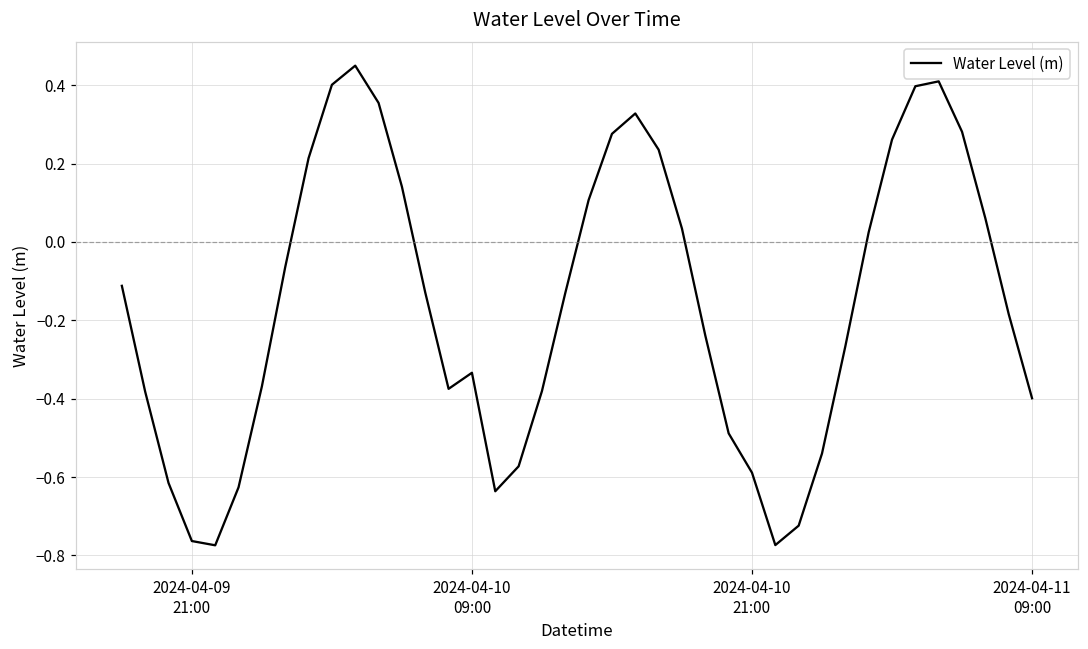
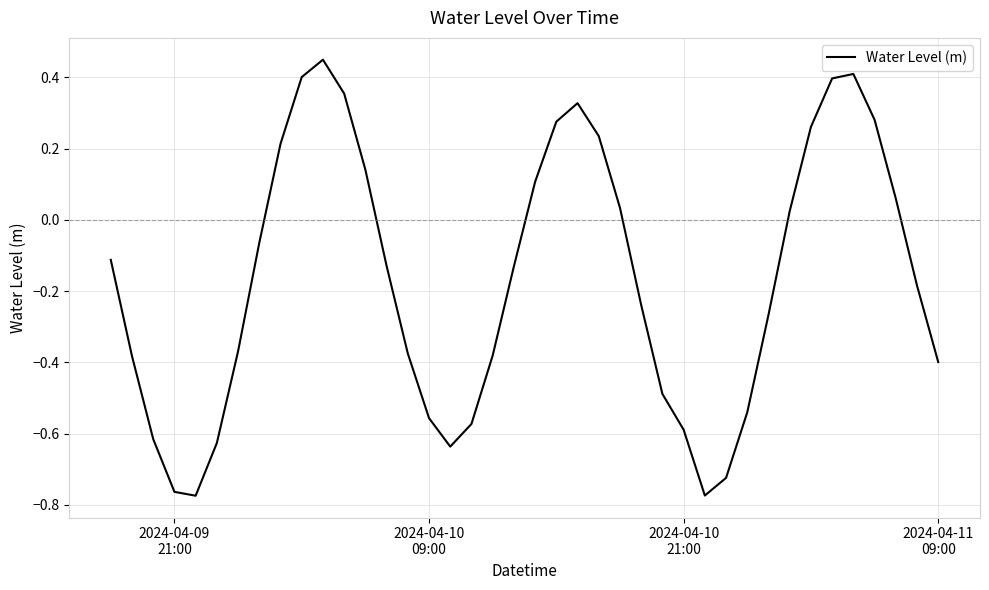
  {
    "2024-04-09 21:00": -0.76,
-   "2024-04-10 09:00": -0.33,
+   "2024-04-10 09:00": -0.56,
    "2024-04-10 21:00": -0.59,
    "2024-04-11 09:00": -0.40
  }
